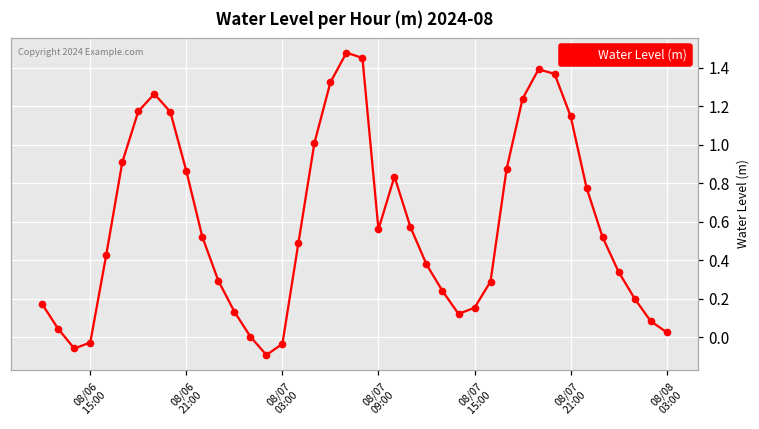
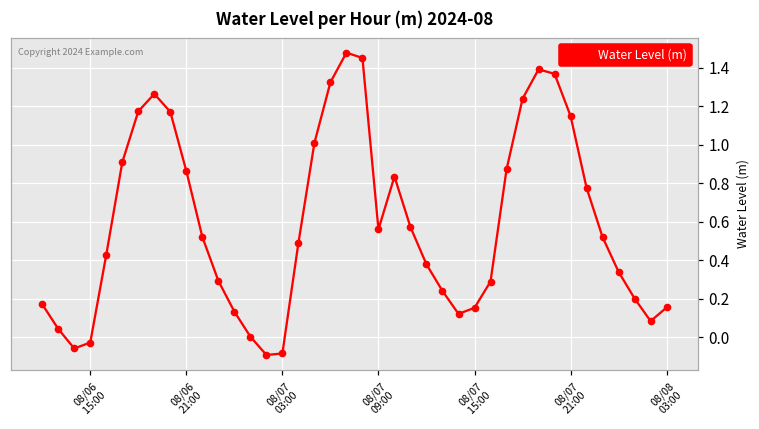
  {
    "08/06 15:00": -0.03,
    "08/06 21:00": 0.86,
-   "08/07 03:00": -0.03,
+   "08/07 03:00": -0.08,
    "08/07 09:00": 0.56,
    "08/07 15:00": 0.15,
    "08/07 21:00": 1.15,
-   "08/08 03:00": 0.03
+   "08/08 03:00": 0.15
  }
